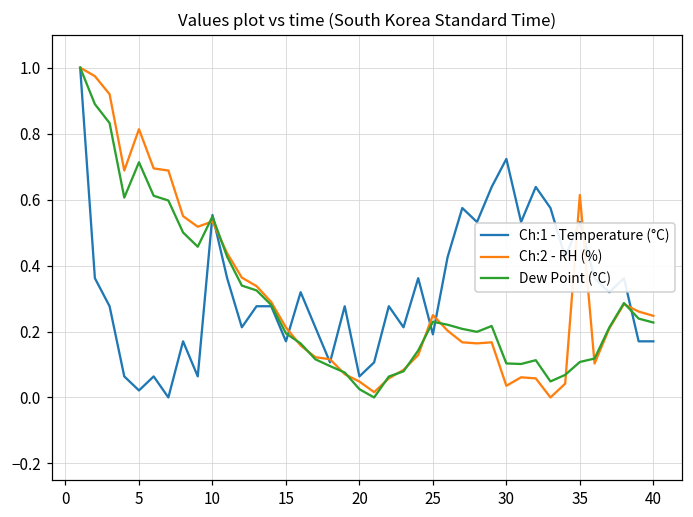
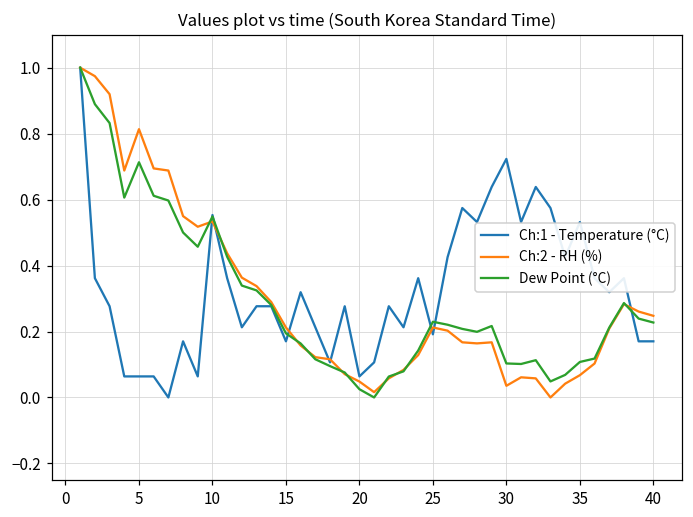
  {
    "Ch:1 - Temperature (°C)": {
-     "5": 0.02,
+     "5": 0.06,
      "15": 0.17,
      "20": 0.06,
      "25": 0.19,
      "30": 0.72,
      "35": 0.53,
      "40": 0.17
    },
    "Ch:2 - RH (%)": {
      "5": 0.81,
      "10": 0.53,
      "15": 0.21,
      "20": 0.05,
-     "25": 0.25,
+     "25": 0.21,
      "30": 0.04,
-     "35": 0.61,
+     "35": 0.07,
      "40": 0.25
    },
    "Dew Point (°C)": {
      "5": 0.71,
      "15": 0.19,
      "20": 0.03,
      "25": 0.23,
      "30": 0.10,
      "35": 0.11,
      "40": 0.23
    }
  }
